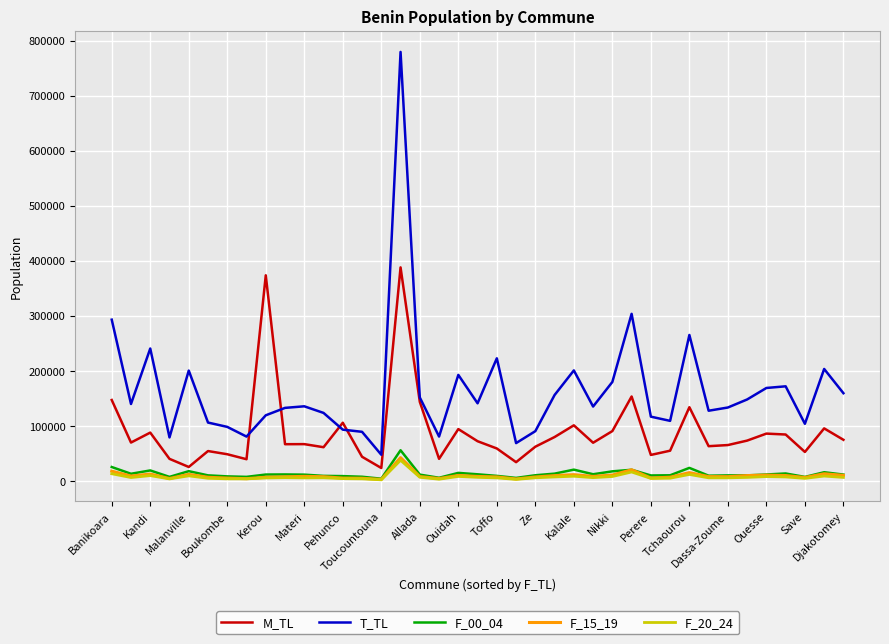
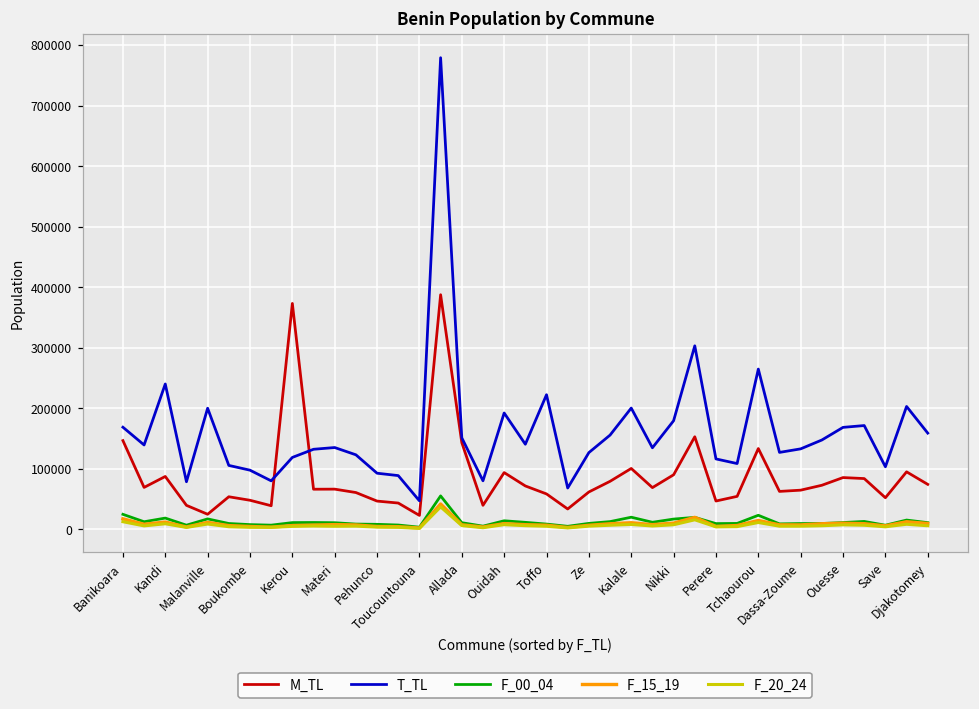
  {
    "M_TL": {
      "Banikoara": 150000,
      "Kandi": 90000,
      "Malanville": 30000,
      "Boukombe": 50000,
      "Kerou": 370000,
      "Materi": 70000,
-     "Pehunco": 110000,
+     "Pehunco": 50000,
      "Toucountouna": 20000,
      "Allada": 140000,
      "Ouidah": 90000,
      "Toffo": 60000,
      "Ze": 60000,
      "Kalale": 100000,
      "Nikki": 90000,
      "Perere": 50000,
      "Tchaourou": 130000,
      "Dassa-Zoume": 60000,
      "Ouesse": 90000,
      "Save": 50000,
      "Djakotomey": 70000
    },
    "T_TL": {
-     "Banikoara": 290000,
+     "Banikoara": 170000,
      "Kandi": 240000,
      "Malanville": 200000,
      "Boukombe": 100000,
      "Kerou": 120000,
      "Materi": 140000,
      "Pehunco": 90000,
      "Toucountouna": 50000,
      "Allada": 150000,
      "Ouidah": 190000,
      "Toffo": 220000,
-     "Ze": 90000,
+     "Ze": 130000,
      "Kalale": 200000,
      "Nikki": 180000,
      "Perere": 120000,
      "Tchaourou": 260000,
      "Dassa-Zoume": 130000,
      "Ouesse": 170000,
      "Save": 100000,
      "Djakotomey": 160000
    },
    "F_00_04": {
      "Banikoara": 20000,
      "Kandi": 20000,
      "Malanville": 20000,
      "Kerou": 10000,
      "Ouidah": 10000,
      "Kalale": 20000,
      "Nikki": 20000,
      "Perere": 10000,
      "Tchaourou": 20000
    },
    "F_15_19": {
      "Banikoara": 20000
    },
    "F_20_24": {
      "Banikoara": 10000
    }
  }
